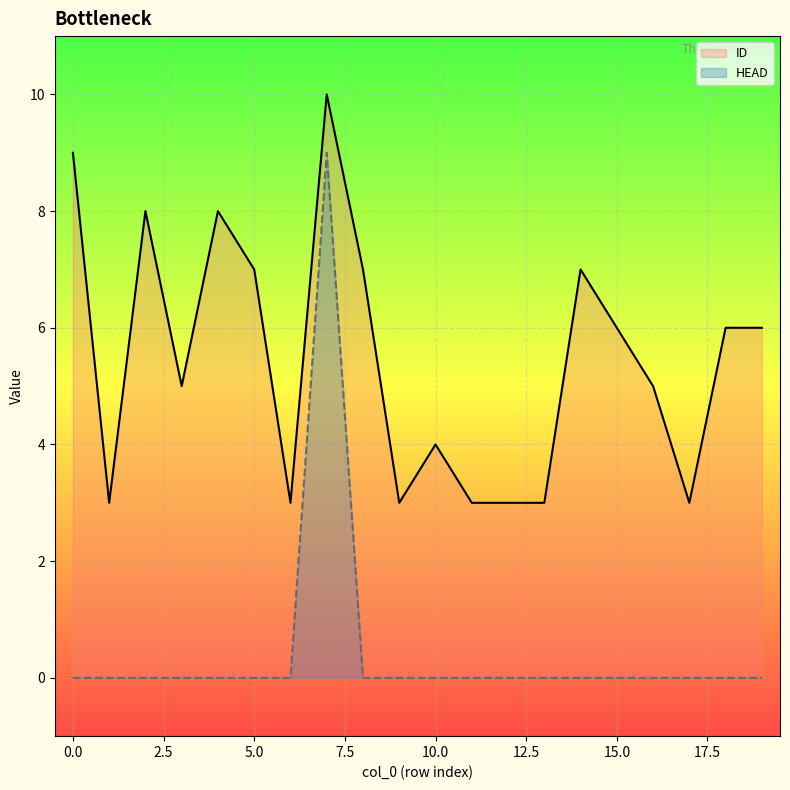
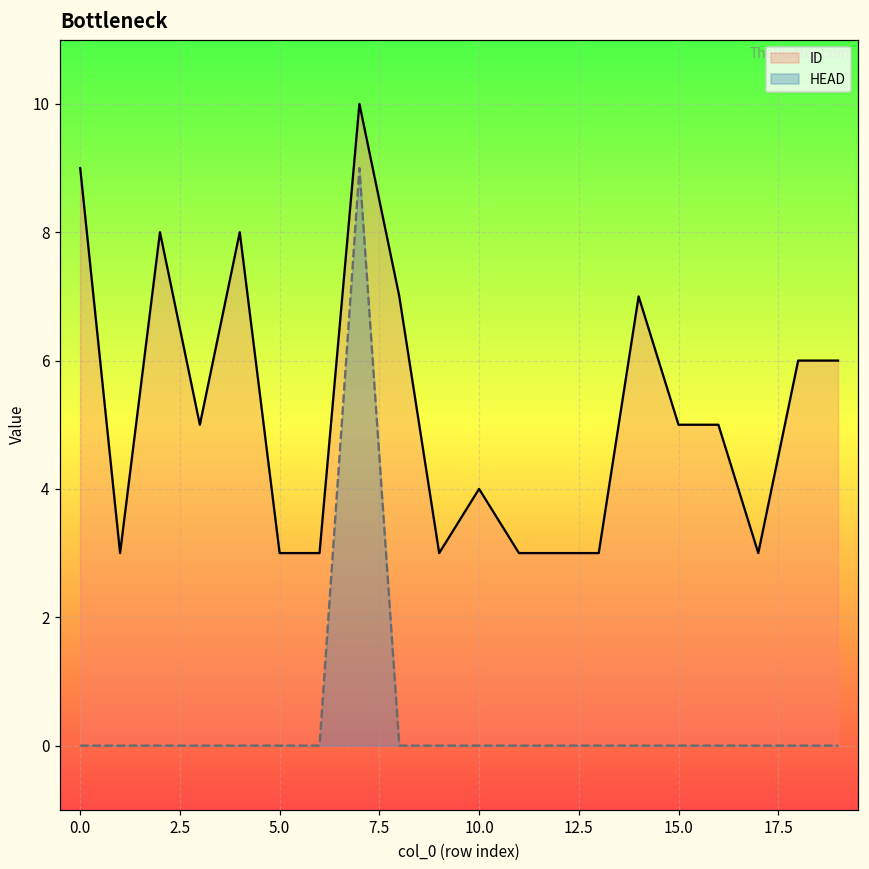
  {
    "ID": {
      "0.0": 9,
-     "5.0": 7,
+     "5.0": 3,
      "10.0": 4,
-     "15.0": 6
+     "15.0": 5
    },
    "HEAD": {
      "0.0": 0,
      "5.0": 0,
      "10.0": 0,
      "15.0": 0
    }
  }
